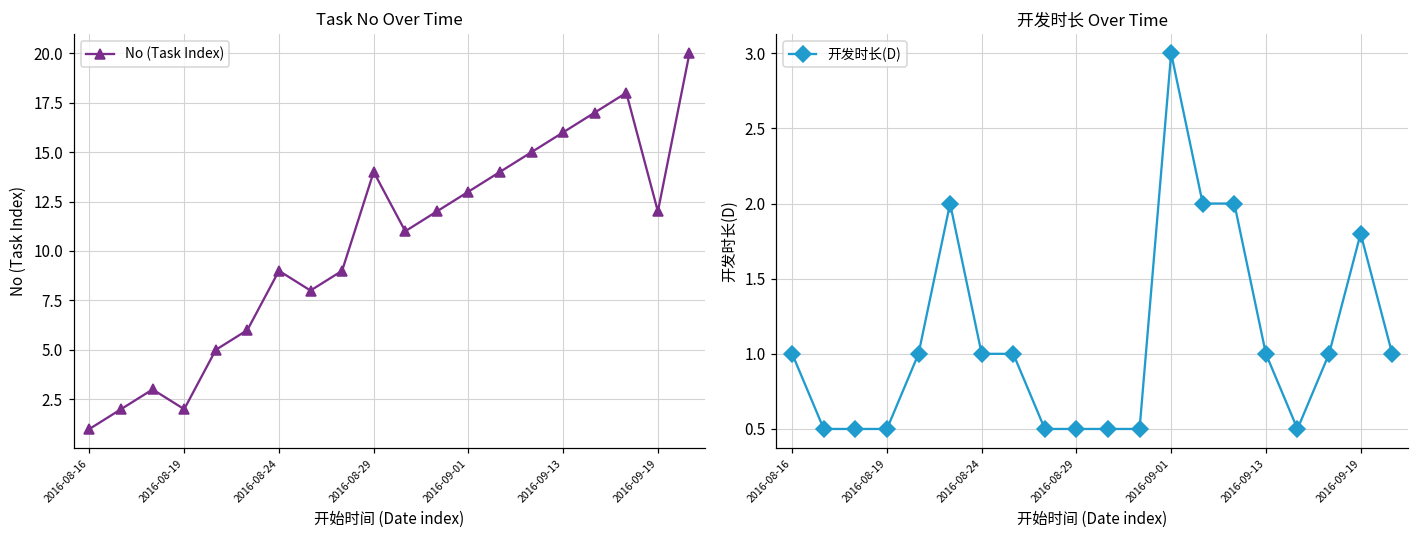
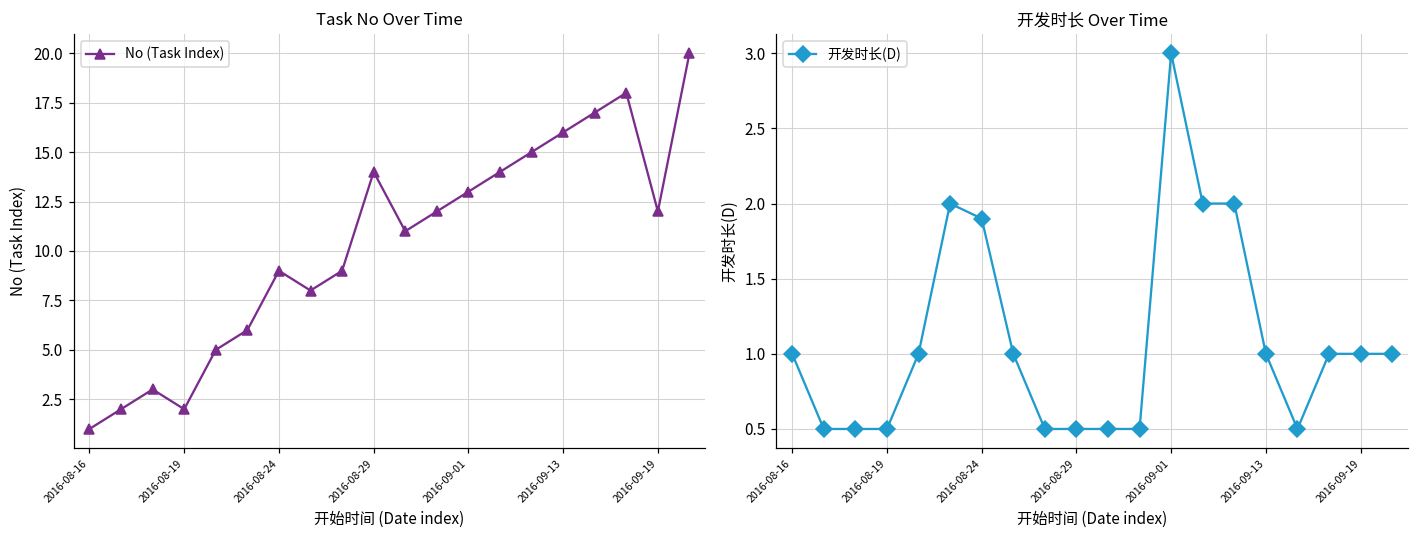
  {
    "Task No Over Time": {
      "2016-08-16": 1.0,
      "2016-08-19": 2.0,
      "2016-08-24": 9.0,
      "2016-08-29": 14.0,
      "2016-09-01": 13.0,
      "2016-09-13": 16.0,
      "2016-09-19": 12.0
    },
    "开发时长 Over Time": {
      "2016-08-16": 1.0,
      "2016-08-19": 0.5,
-     "2016-08-24": 1.0,
+     "2016-08-24": 1.9,
      "2016-08-29": 0.5,
      "2016-09-01": 3.0,
      "2016-09-13": 1.0,
-     "2016-09-19": 1.8
+     "2016-09-19": 1.0
    }
  }
